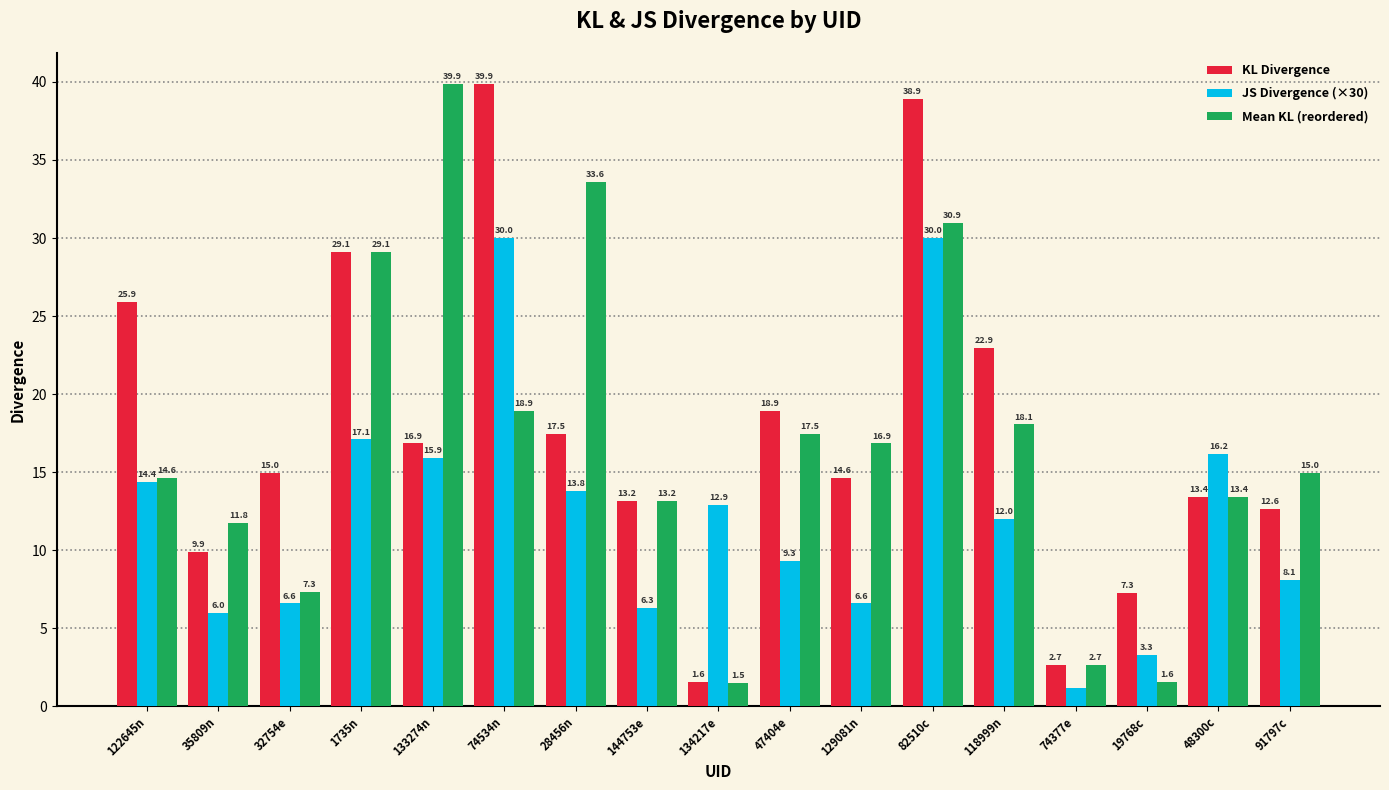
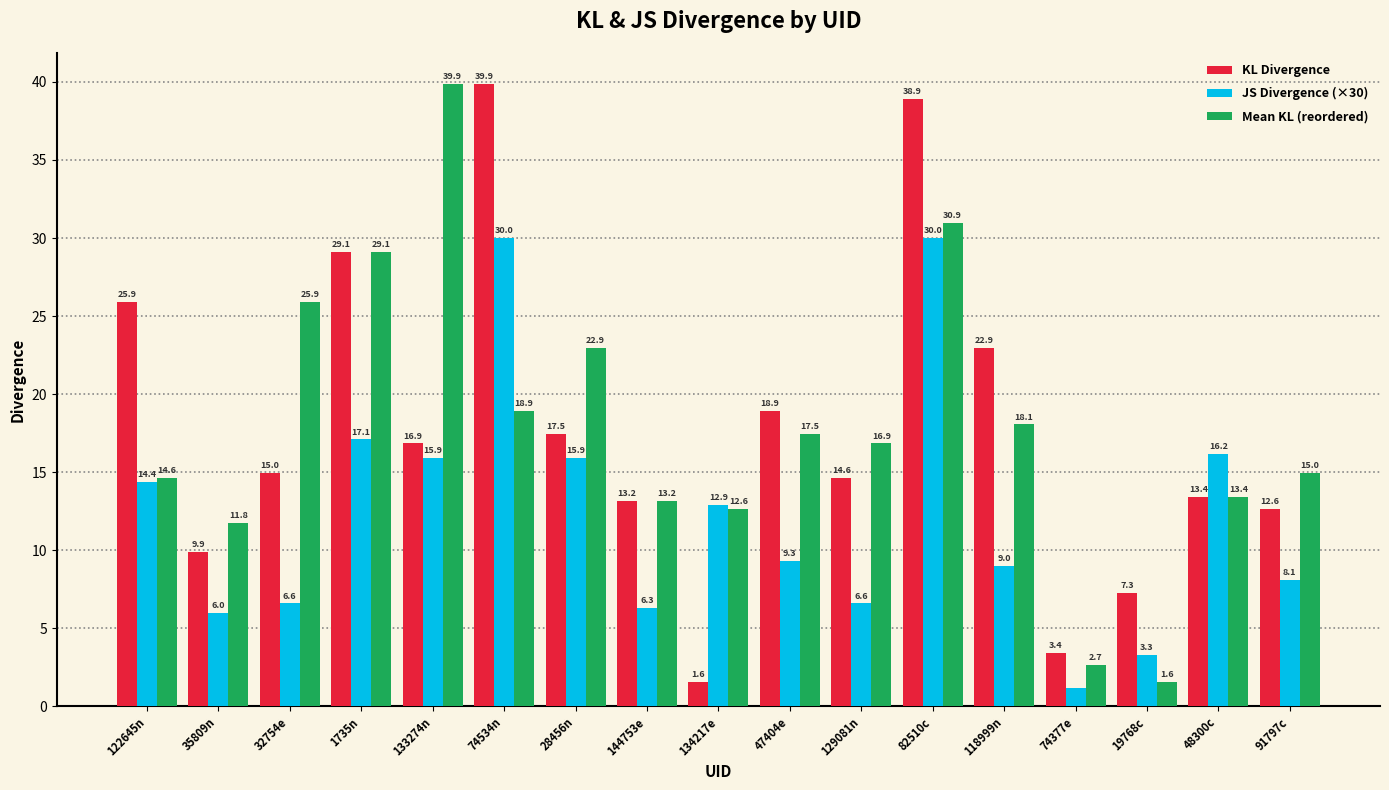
  {
    "KL Divergence": {
      "122645n": 25.9,
      "35809n": 9.9,
      "32754e": 15.0,
      "1735n": 29.1,
      "133274n": 16.9,
      "74534n": 39.9,
      "28456n": 17.5,
      "144753e": 13.2,
      "134217e": 1.6,
      "47404e": 18.9,
      "129081n": 14.6,
      "82510c": 38.9,
      "118999n": 22.9,
-     "74377e": 2.7,
+     "74377e": 3.4,
      "19768c": 7.3,
      "48300c": 13.4,
      "91797c": 12.6
    },
    "JS Divergence (×30)": {
      "122645n": 14.4,
      "35809n": 6.0,
      "32754e": 6.6,
      "1735n": 17.1,
      "133274n": 15.9,
      "74534n": 30.0,
-     "28456n": 13.8,
+     "28456n": 15.9,
      "144753e": 6.3,
      "134217e": 12.9,
      "47404e": 9.3,
      "129081n": 6.6,
      "82510c": 30.0,
-     "118999n": 12.0,
+     "118999n": 9.0,
      "19768c": 3.3,
      "48300c": 16.2,
      "91797c": 8.1
    },
    "Mean KL (reordered)": {
      "122645n": 14.6,
      "35809n": 11.8,
-     "32754e": 7.3,
+     "32754e": 25.9,
      "1735n": 29.1,
      "133274n": 39.9,
      "74534n": 18.9,
-     "28456n": 33.6,
+     "28456n": 22.9,
      "144753e": 13.2,
-     "134217e": 1.5,
+     "134217e": 12.6,
      "47404e": 17.5,
      "129081n": 16.9,
      "82510c": 30.9,
      "118999n": 18.1,
      "74377e": 2.7,
      "19768c": 1.6,
      "48300c": 13.4,
      "91797c": 15.0
    }
  }
